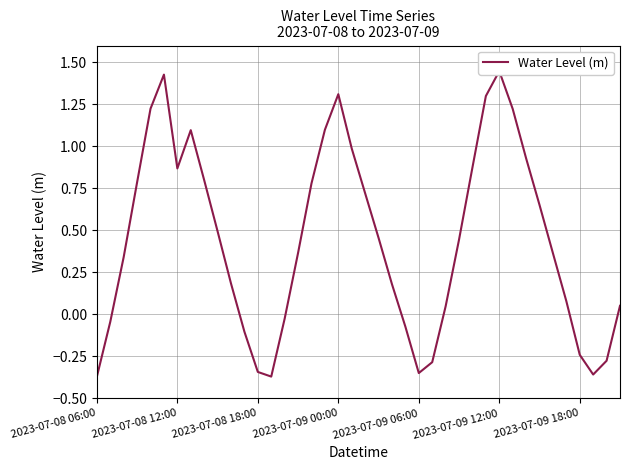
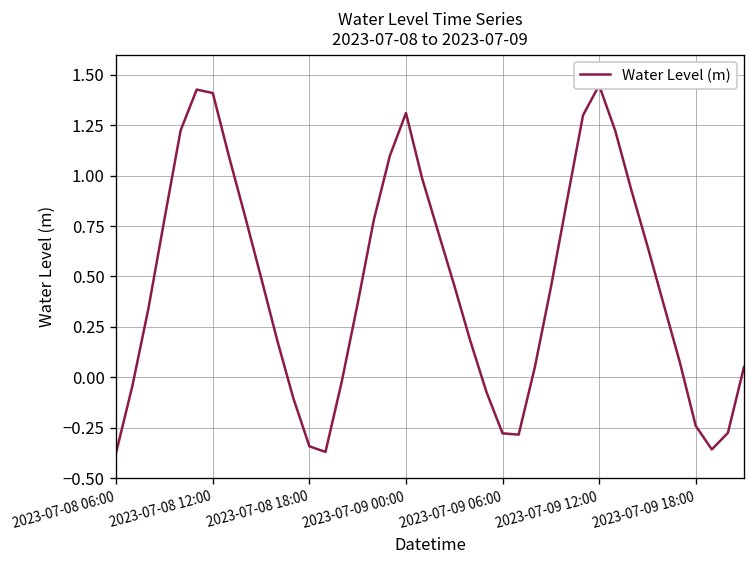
  {
    "2023-07-08 06:00": -0.37,
-   "2023-07-08 12:00": 0.87,
+   "2023-07-08 12:00": 1.41,
    "2023-07-08 18:00": -0.34,
    "2023-07-09 00:00": 1.31,
-   "2023-07-09 06:00": -0.35,
+   "2023-07-09 06:00": -0.28,
    "2023-07-09 18:00": -0.24
  }
